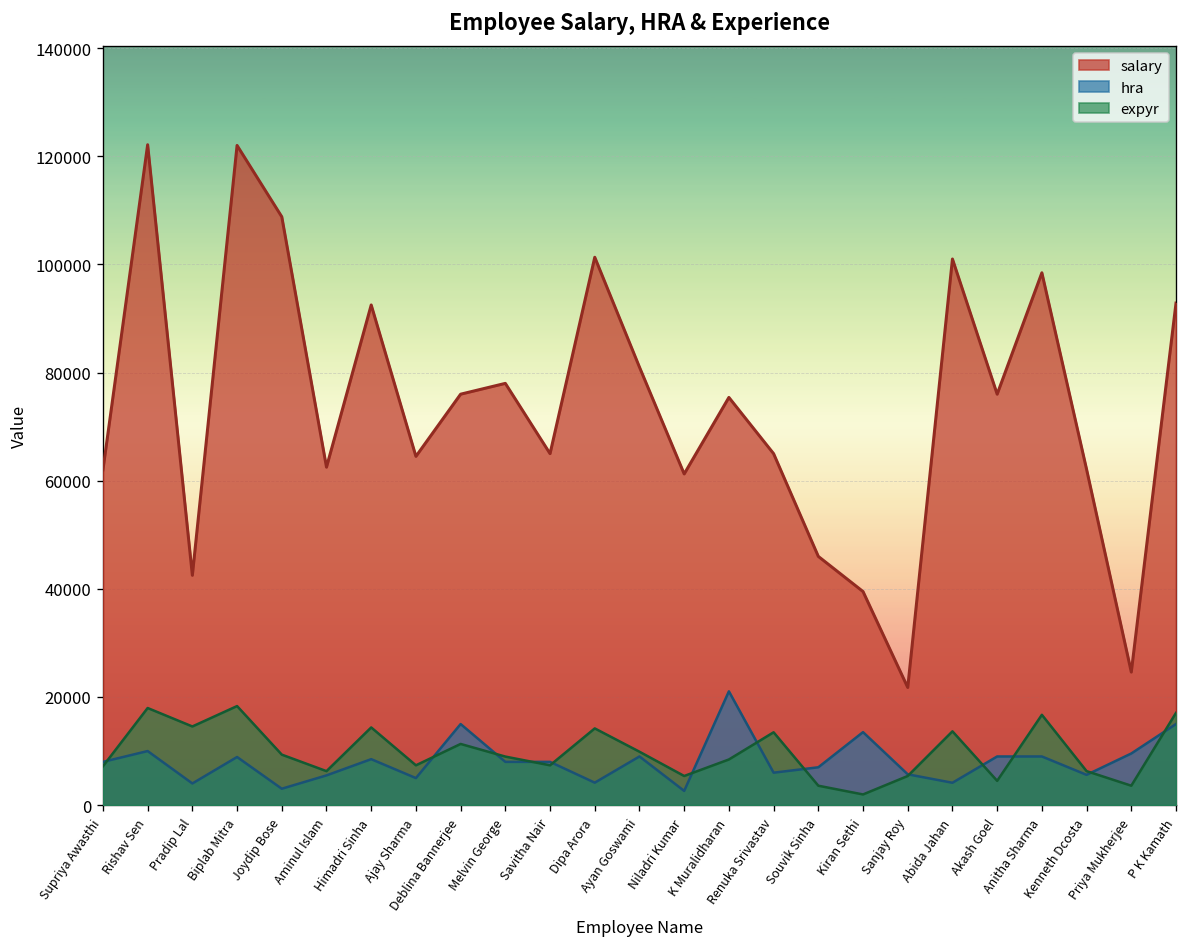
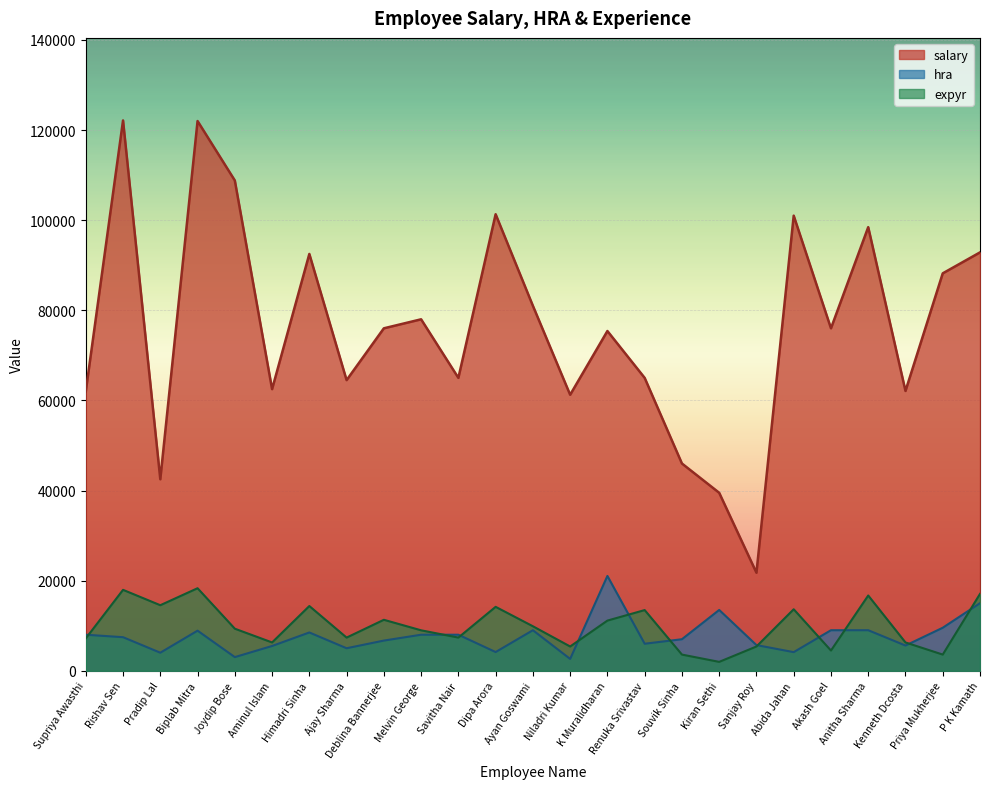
  {
    "salary": {
      "Supriya Awasthi": 62000,
      "Rishav Sen": 122000,
      "Pradip Lal": 43000,
      "Biplab Mitra": 122000,
      "Joydip Bose": 109000,
      "Aminul Islam": 63000,
      "Himadri Sinha": 93000,
      "Ajay Sharma": 65000,
      "Deblina Bannerjee": 76000,
      "Melvin George": 78000,
      "Savitha Nair": 65000,
      "Dipa Arora": 101000,
      "Ayan Goswami": 81000,
      "Niladri Kumar": 61000,
      "K Muralidharan": 75000,
      "Renuka Srivastav": 65000,
      "Souvik Sinha": 46000,
      "Kiran Sethi": 40000,
      "Sanjay Roy": 22000,
      "Abida Jahan": 101000,
      "Akash Goel": 76000,
      "Anitha Sharma": 98000,
      "Kenneth Dcosta": 62000,
-     "Priya Mukherjee": 25000,
+     "Priya Mukherjee": 88000,
      "P K Kamath": 93000
    },
    "hra": {
      "Supriya Awasthi": 8000,
-     "Rishav Sen": 10000,
+     "Rishav Sen": 7000,
      "Pradip Lal": 4000,
      "Biplab Mitra": 9000,
      "Joydip Bose": 3000,
      "Aminul Islam": 6000,
      "Himadri Sinha": 9000,
      "Ajay Sharma": 5000,
-     "Deblina Bannerjee": 15000,
+     "Deblina Bannerjee": 7000,
      "Melvin George": 8000,
      "Savitha Nair": 8000,
      "Dipa Arora": 4000,
      "Ayan Goswami": 9000,
      "Niladri Kumar": 3000,
      "K Muralidharan": 21000,
      "Renuka Srivastav": 6000,
      "Souvik Sinha": 7000,
      "Kiran Sethi": 14000,
      "Abida Jahan": 4000,
      "Akash Goel": 9000,
      "Anitha Sharma": 9000,
      "Kenneth Dcosta": 6000,
      "Priya Mukherjee": 10000,
      "P K Kamath": 15000
    },
    "expyr": {
      "Supriya Awasthi": 7000,
      "Rishav Sen": 18000,
      "Pradip Lal": 15000,
      "Biplab Mitra": 18000,
      "Joydip Bose": 9000,
      "Aminul Islam": 6000,
      "Himadri Sinha": 14000,
      "Ajay Sharma": 7000,
      "Deblina Bannerjee": 11000,
      "Melvin George": 9000,
      "Savitha Nair": 7000,
      "Dipa Arora": 14000,
      "Ayan Goswami": 10000,
      "Niladri Kumar": 5000,
-     "K Muralidharan": 8000,
+     "K Muralidharan": 11000,
      "Renuka Srivastav": 13000,
      "Souvik Sinha": 4000,
      "Kiran Sethi": 2000,
      "Abida Jahan": 14000,
      "Akash Goel": 4000,
      "Anitha Sharma": 17000,
      "Kenneth Dcosta": 6000,
      "Priya Mukherjee": 4000,
      "P K Kamath": 17000
    }
  }
